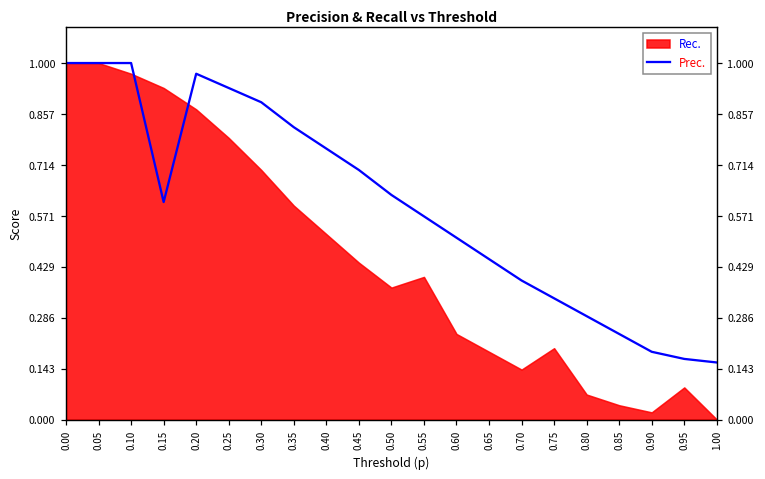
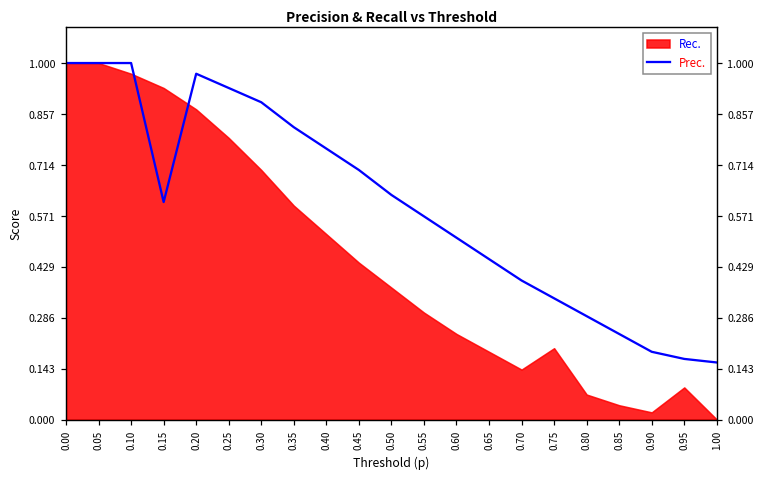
  {
    "Prec.": {
      "0.10": 1.0,
      "0.15": 0.61,
      "0.20": 0.97,
      "0.25": 0.93,
      "0.30": 0.89,
      "0.35": 0.82,
      "0.40": 0.76,
      "0.45": 0.7,
      "0.50": 0.63,
      "0.55": 0.57,
      "0.60": 0.51,
      "0.65": 0.45,
      "0.70": 0.39,
      "0.75": 0.34,
      "0.80": 0.29,
      "0.85": 0.24,
      "0.90": 0.19,
      "0.95": 0.17,
      "1.00": 0.16
    },
    "Rec.": {
      "0.10": 0.97,
      "0.15": 0.93,
      "0.20": 0.87,
      "0.25": 0.79,
      "0.30": 0.7,
      "0.35": 0.6,
      "0.40": 0.52,
      "0.45": 0.44,
      "0.50": 0.37,
-     "0.55": 0.4,
+     "0.55": 0.3,
      "0.60": 0.24,
      "0.65": 0.19,
      "0.70": 0.14,
      "0.75": 0.2,
      "0.80": 0.07,
      "0.85": 0.04,
      "0.90": 0.02,
      "0.95": 0.09,
      "1.00": 0.0
    }
  }
